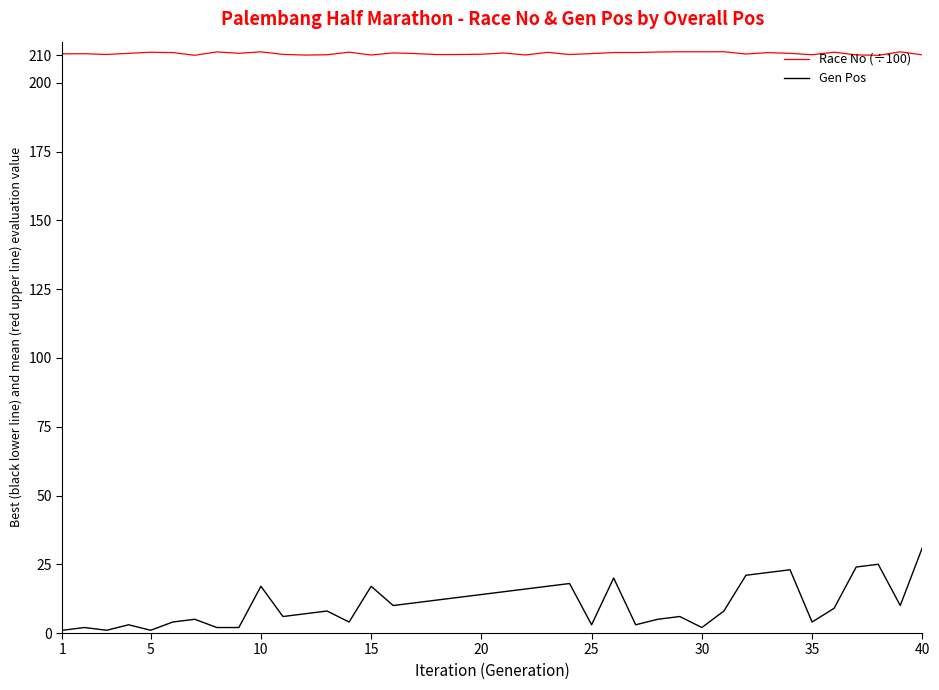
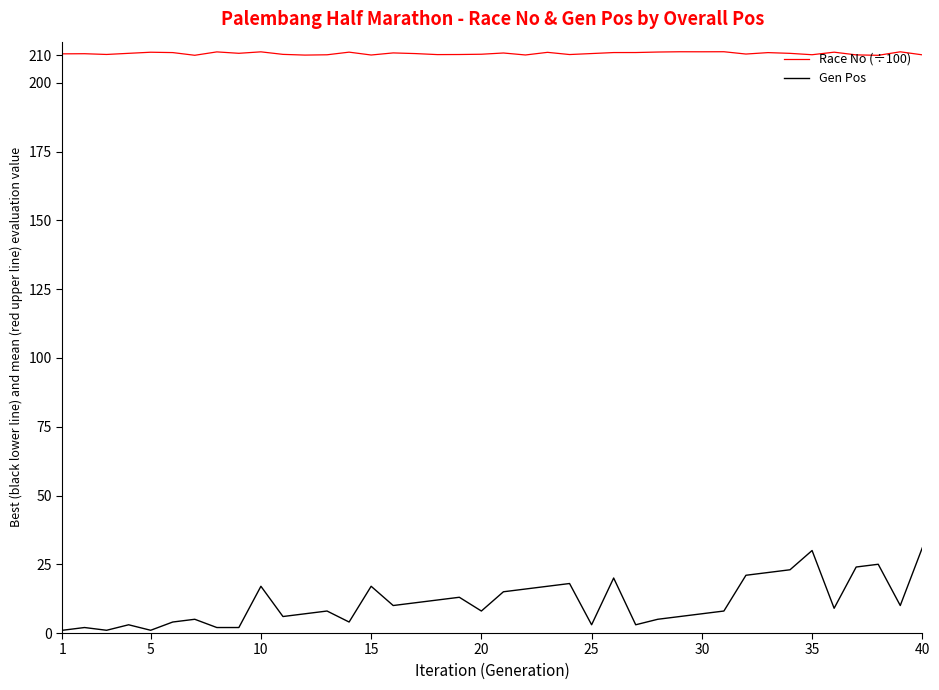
  {
    "Race No (÷100)": {
      "1": 211,
      "5": 211,
      "10": 211,
      "15": 210,
      "20": 210,
      "25": 211,
      "30": 211,
      "35": 210,
      "40": 210
    },
    "Gen Pos": {
      "1": 1,
      "5": 1,
      "10": 17,
      "15": 17,
-     "20": 14,
+     "20": 8,
      "25": 3,
-     "30": 2,
-     "35": 4,
+     "30": 7,
+     "35": 30,
      "40": 31
    }
  }
